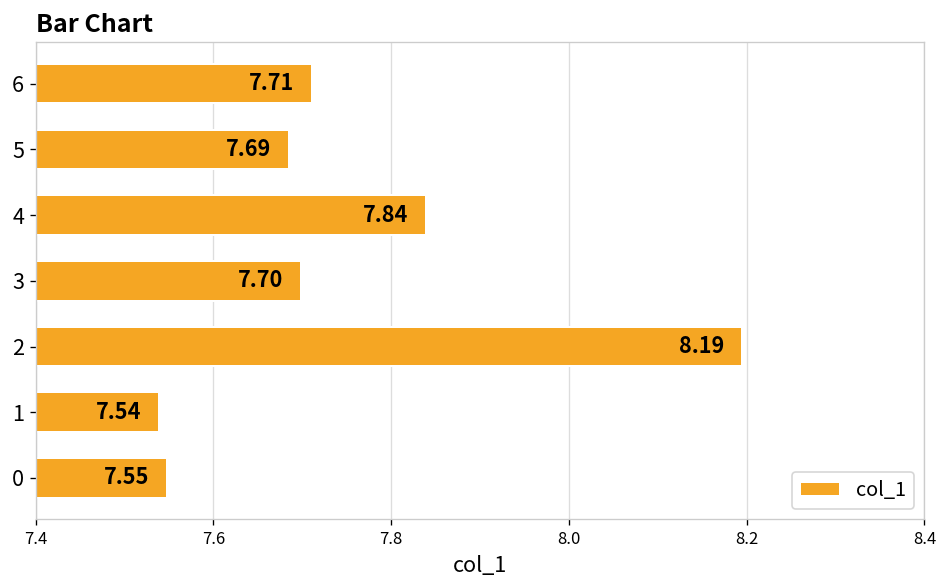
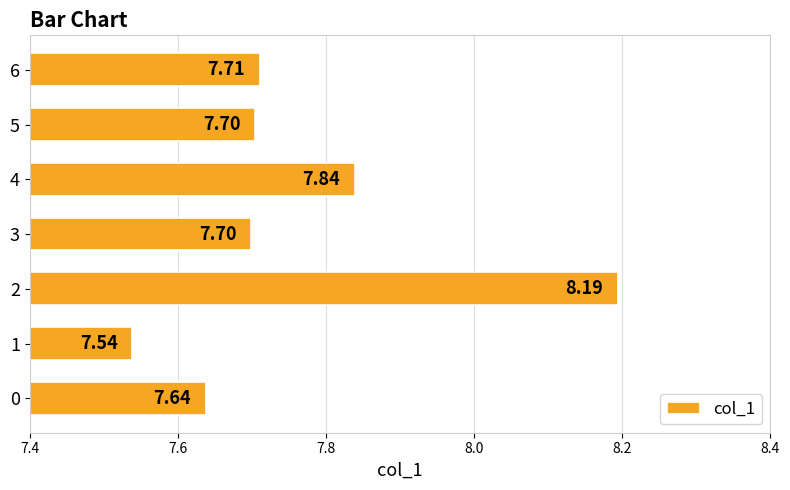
  {
    "6": 7.71,
-   "5": 7.69,
+   "5": 7.70,
    "4": 7.84,
    "3": 7.70,
    "2": 8.19,
    "1": 7.54,
-   "0": 7.55
+   "0": 7.64
  }
